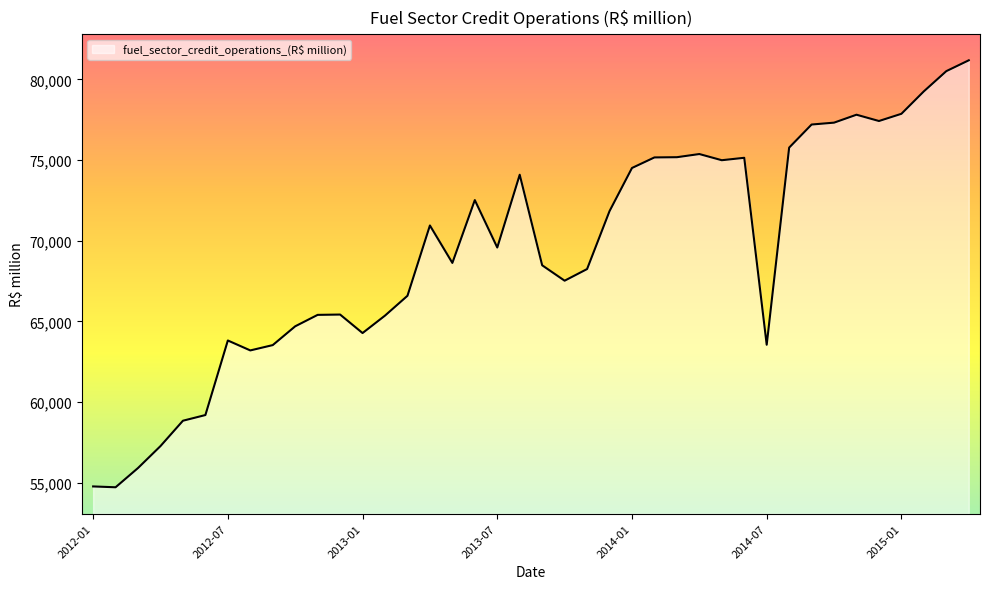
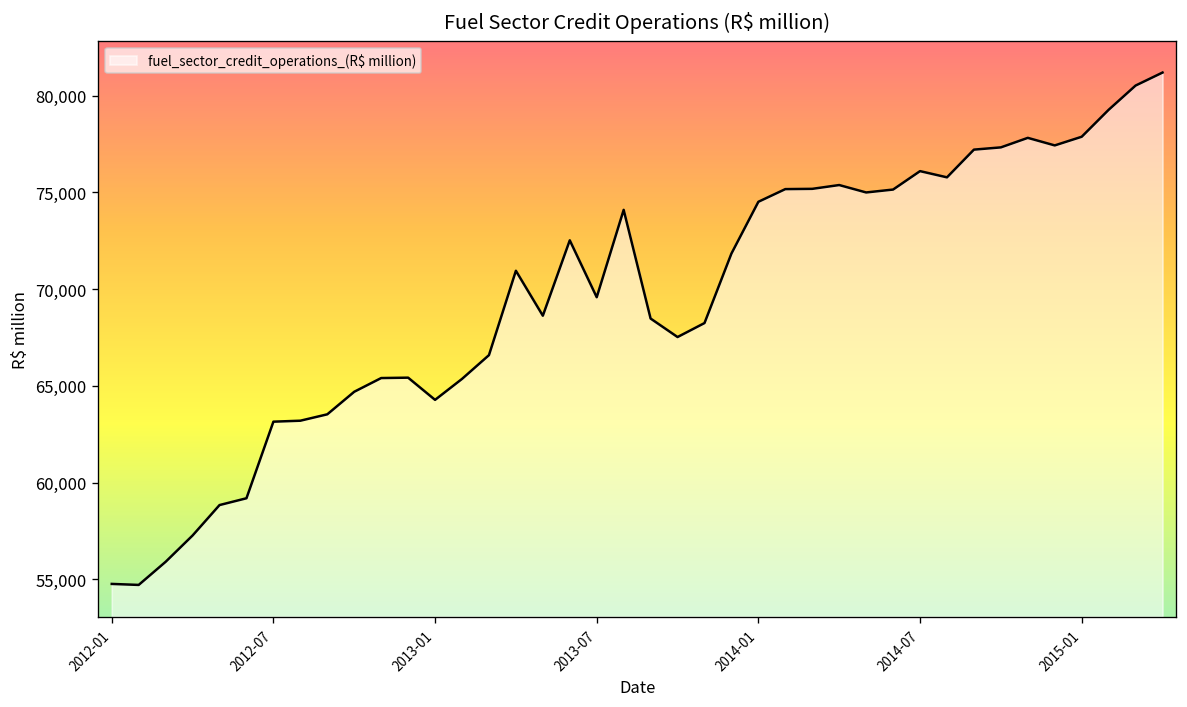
  {
    "2012-01": "54,800",
-   "2012-07": "63,800",
+   "2012-07": "63,200",
    "2013-01": "64,300",
    "2013-07": "69,600",
    "2014-01": "74,500",
-   "2014-07": "63,600",
+   "2014-07": "76,100",
    "2015-01": "77,900"
  }
